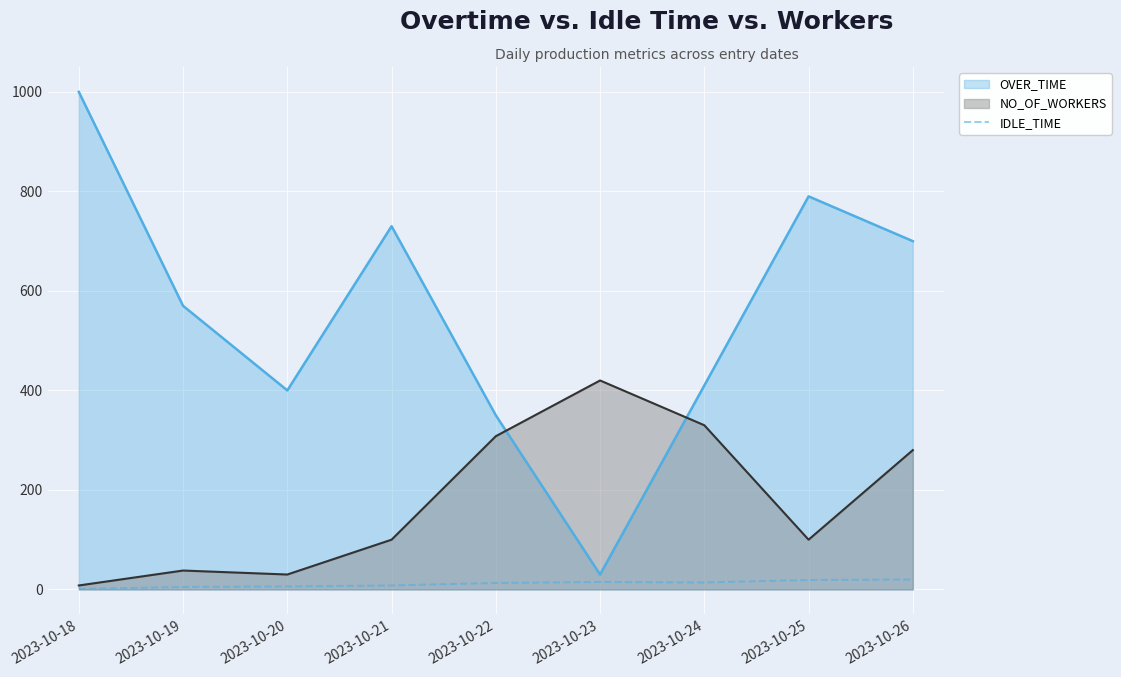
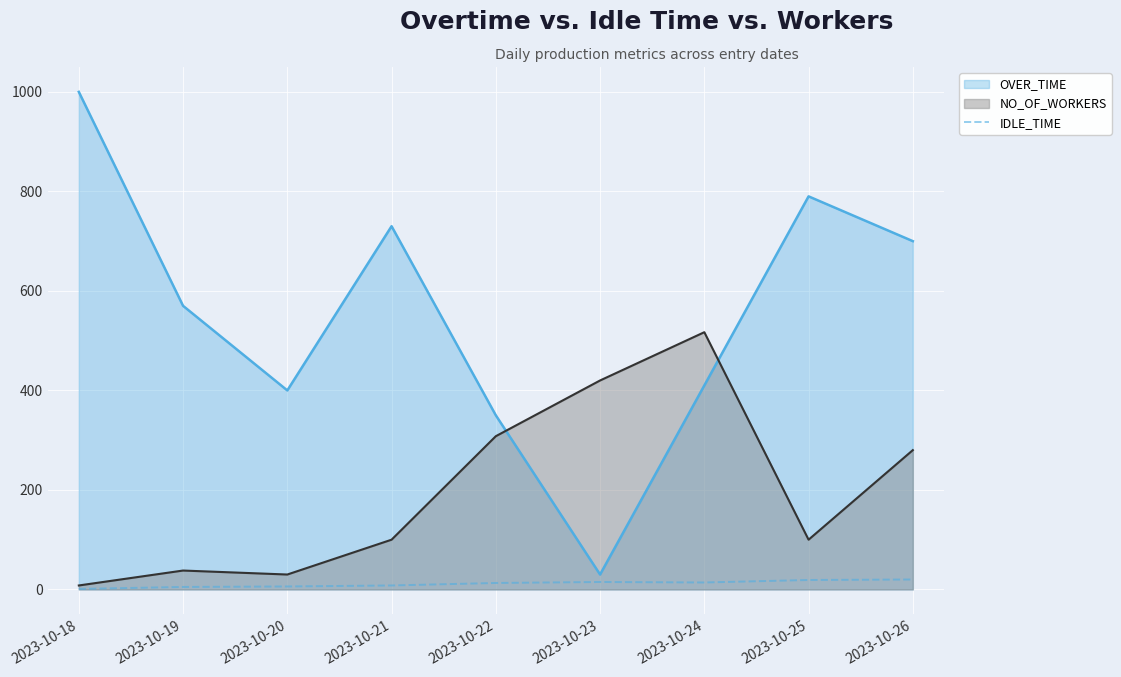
  {
    "NO_OF_WORKERS": {
      "2023-10-18": 10,
      "2023-10-19": 40,
      "2023-10-20": 30,
      "2023-10-21": 100,
      "2023-10-22": 310,
      "2023-10-23": 420,
-     "2023-10-24": 330,
+     "2023-10-24": 520,
      "2023-10-25": 100,
      "2023-10-26": 280
    }
  }
